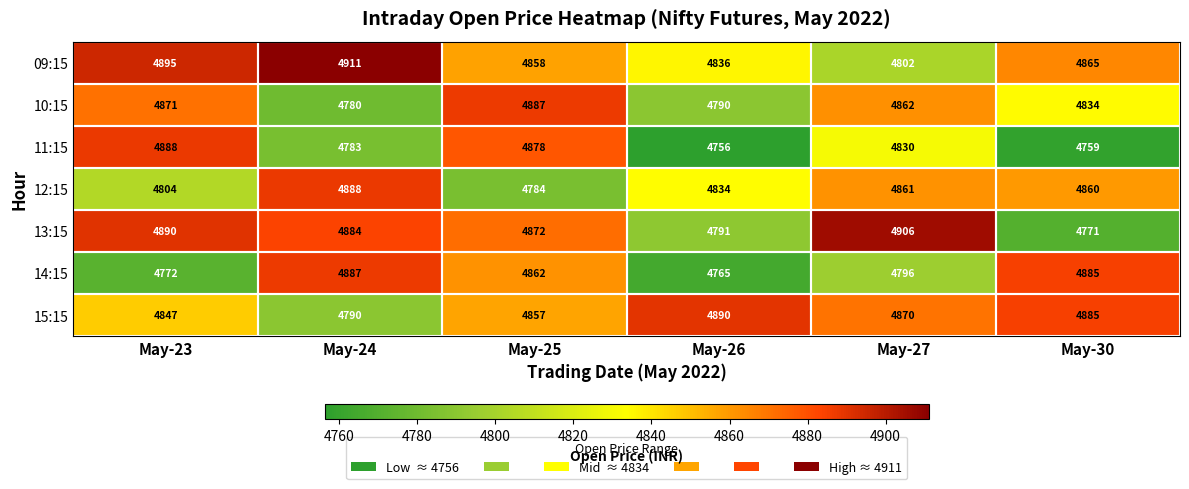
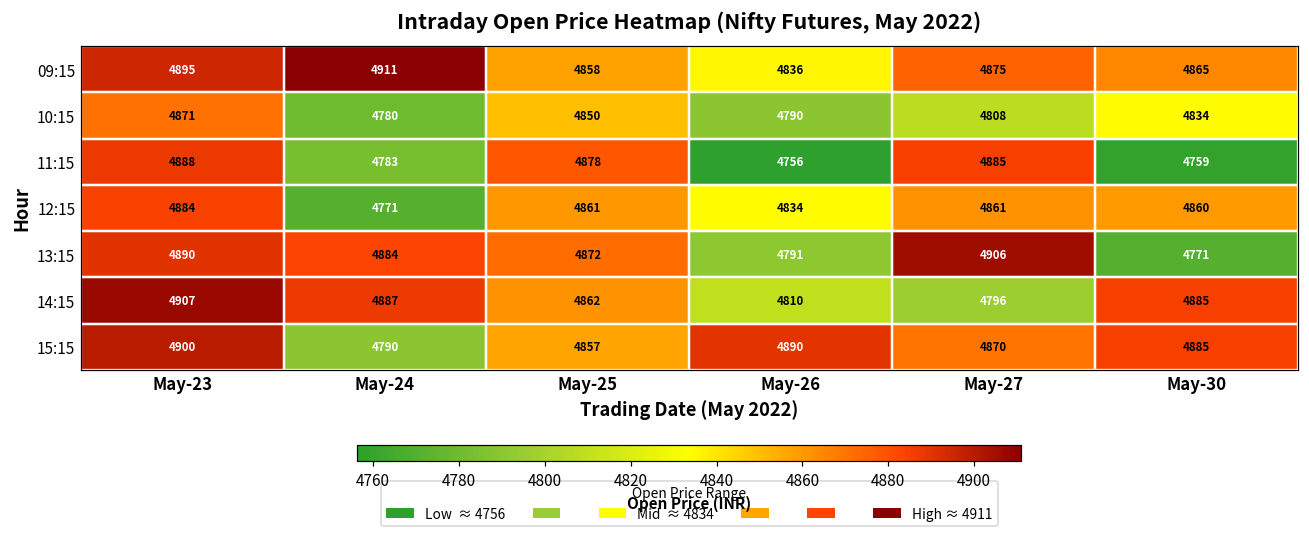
  {
    "09:15": {
      "May-23": 4895,
      "May-24": 4911,
      "May-25": 4858,
      "May-26": 4836,
-     "May-27": 4802,
+     "May-27": 4875,
      "May-30": 4865
    },
    "10:15": {
      "May-23": 4871,
      "May-24": 4780,
-     "May-25": 4887,
+     "May-25": 4850,
      "May-26": 4790,
-     "May-27": 4862,
+     "May-27": 4808,
      "May-30": 4834
    },
    "11:15": {
      "May-23": 4888,
      "May-24": 4783,
      "May-25": 4878,
      "May-26": 4756,
-     "May-27": 4830,
+     "May-27": 4885,
      "May-30": 4759
    },
    "12:15": {
-     "May-23": 4804,
-     "May-24": 4888,
-     "May-25": 4784,
+     "May-23": 4884,
+     "May-24": 4771,
+     "May-25": 4861,
      "May-26": 4834,
      "May-27": 4861,
      "May-30": 4860
    },
    "13:15": {
      "May-23": 4890,
      "May-24": 4884,
      "May-25": 4872,
      "May-26": 4791,
      "May-27": 4906,
      "May-30": 4771
    },
    "14:15": {
-     "May-23": 4772,
+     "May-23": 4907,
      "May-24": 4887,
      "May-25": 4862,
-     "May-26": 4765,
+     "May-26": 4810,
      "May-27": 4796,
      "May-30": 4885
    },
    "15:15": {
-     "May-23": 4847,
+     "May-23": 4900,
      "May-24": 4790,
      "May-25": 4857,
      "May-26": 4890,
      "May-27": 4870,
      "May-30": 4885
    }
  }
